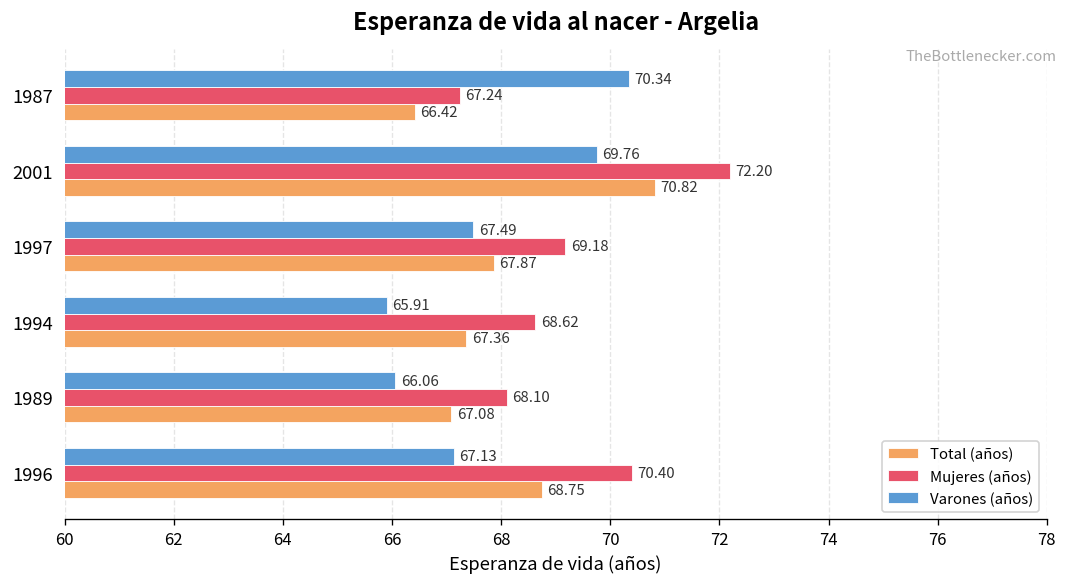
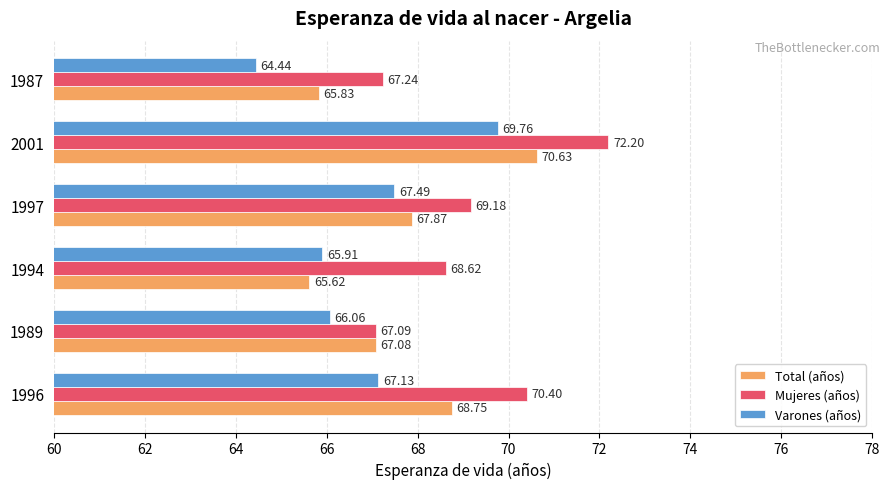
  {
    "Total (años)": {
-     "1987": 66.42,
-     "2001": 70.82,
+     "1987": 65.83,
+     "2001": 70.63,
      "1997": 67.87,
-     "1994": 67.36,
+     "1994": 65.62,
      "1989": 67.08,
      "1996": 68.75
    },
    "Mujeres (años)": {
      "1987": 67.24,
      "2001": 72.20,
      "1997": 69.18,
      "1994": 68.62,
-     "1989": 68.10,
+     "1989": 67.09,
      "1996": 70.40
    },
    "Varones (años)": {
-     "1987": 70.34,
+     "1987": 64.44,
      "2001": 69.76,
      "1997": 67.49,
      "1994": 65.91,
      "1989": 66.06,
      "1996": 67.13
    }
  }
